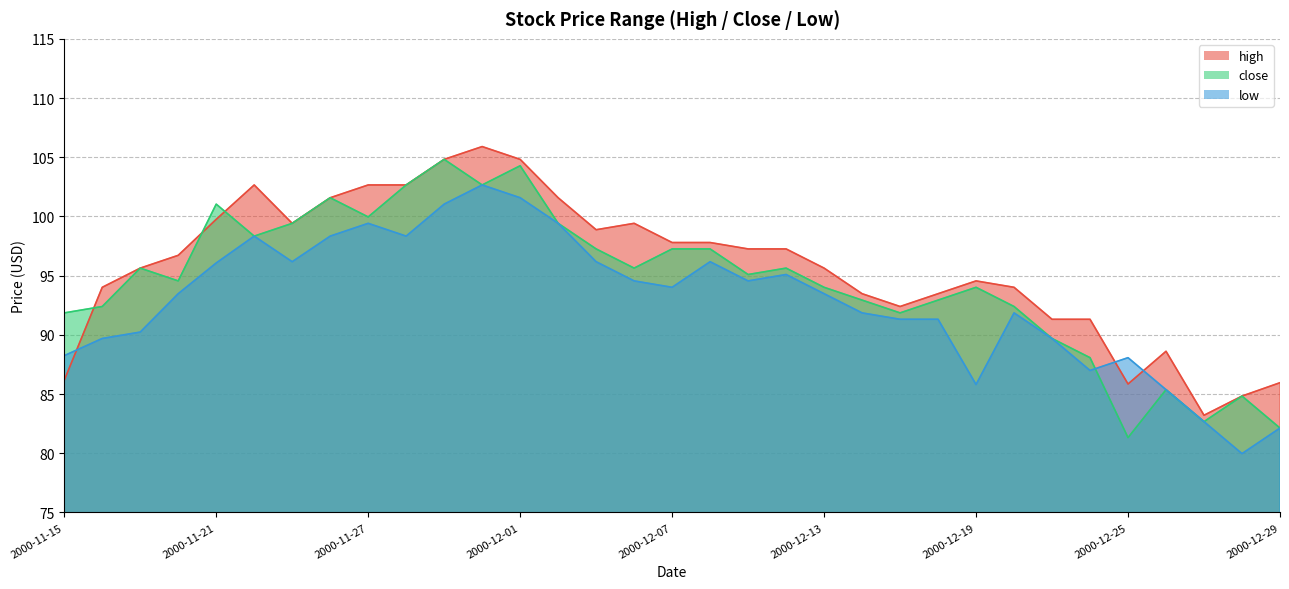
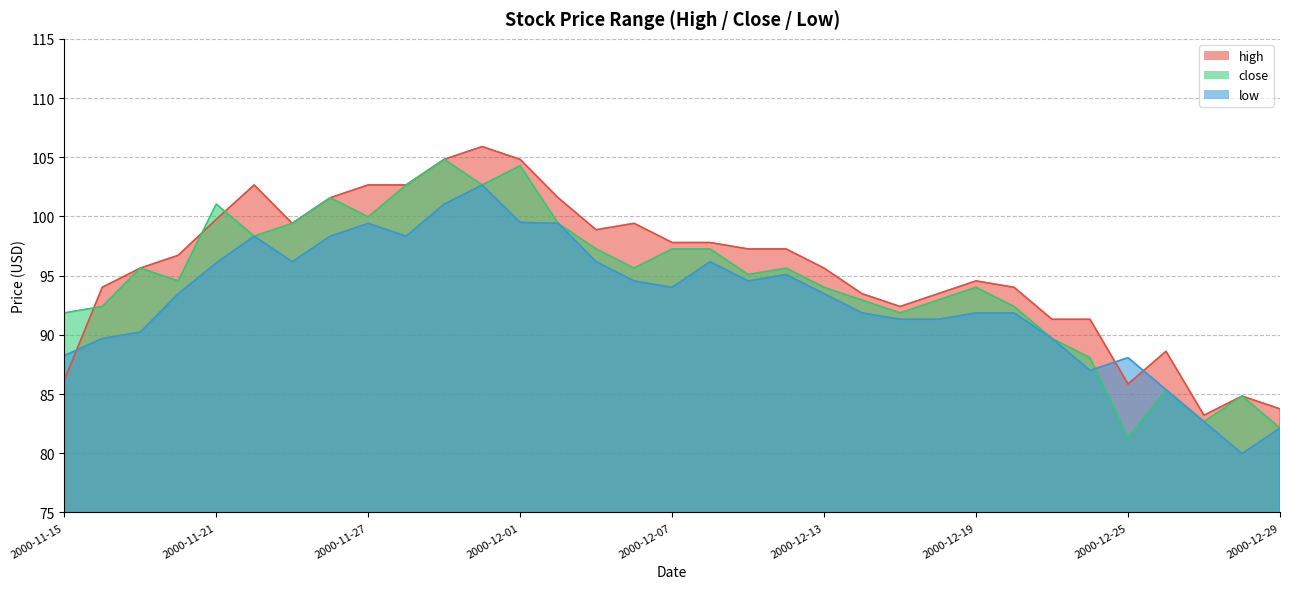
  {
    "high": {
      "2000-11-15": 86.2,
      "2000-11-21": 99.8,
      "2000-11-27": 102.7,
      "2000-12-01": 104.8,
      "2000-12-07": 97.8,
      "2000-12-13": 95.6,
      "2000-12-19": 94.6,
      "2000-12-25": 85.8,
-     "2000-12-29": 86.0
+     "2000-12-29": 83.7
    },
    "close": {
      "2000-11-15": 91.9,
      "2000-11-21": 101.0,
      "2000-11-27": 100.0,
      "2000-12-01": 104.3,
      "2000-12-07": 97.3,
      "2000-12-13": 94.0,
      "2000-12-19": 94.0,
      "2000-12-25": 81.3
    },
    "low": {
      "2000-11-15": 88.2,
      "2000-11-21": 96.1,
      "2000-11-27": 99.4,
-     "2000-12-01": 101.6,
+     "2000-12-01": 99.5,
      "2000-12-07": 94.0,
      "2000-12-13": 93.5,
-     "2000-12-19": 85.8,
+     "2000-12-19": 91.9,
      "2000-12-25": 88.1
    }
  }
